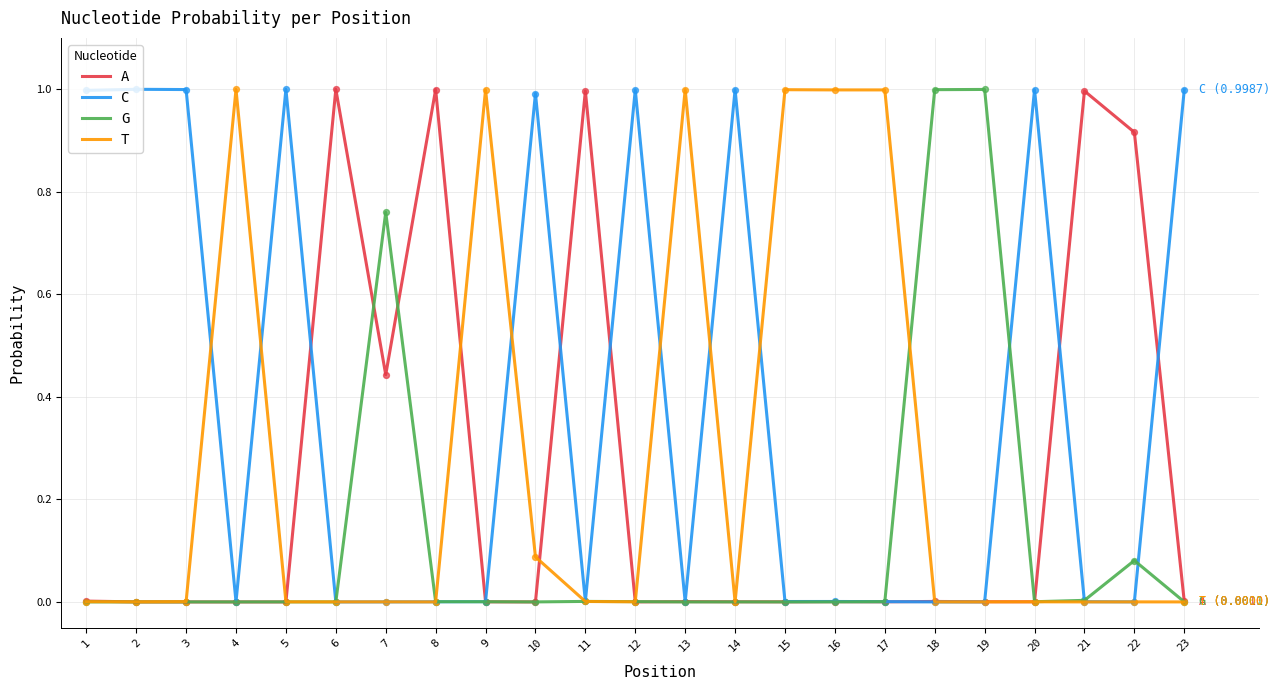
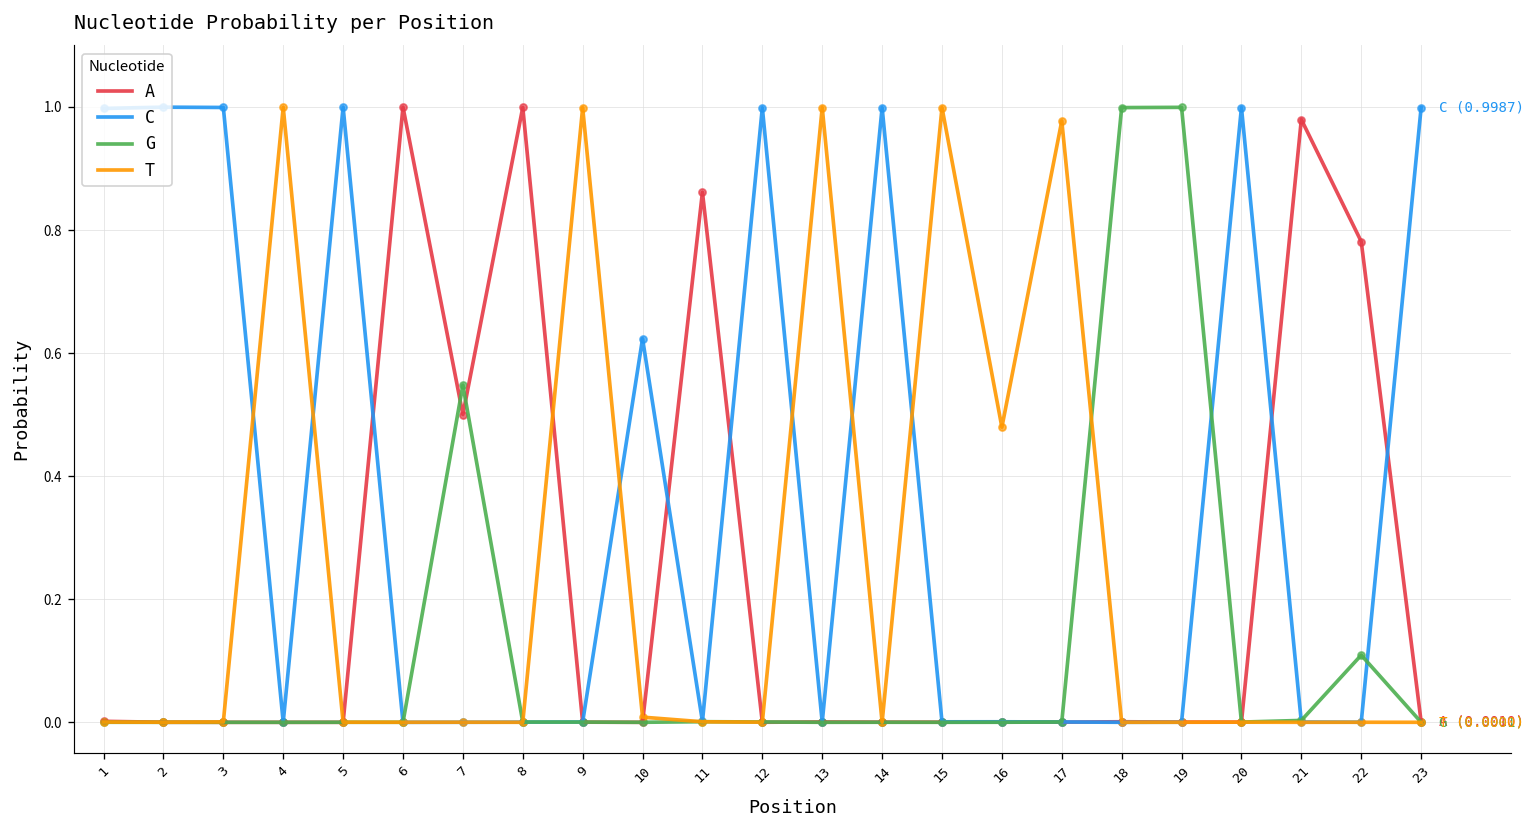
  {
    "A": {
      "6": 1.00,
-     "7": 0.44,
+     "7": 0.50,
      "8": 1.00,
-     "11": 1.00,
-     "21": 1.00,
-     "22": 0.92
+     "11": 0.86,
+     "21": 0.98,
+     "22": 0.78
    },
    "C": {
      "3": 1.00,
      "5": 1.00,
-     "10": 0.99,
+     "10": 0.62,
      "12": 1.00,
      "14": 1.00,
      "20": 1.00
    },
    "G": {
-     "7": 0.76,
+     "7": 0.55,
      "18": 1.00,
      "19": 1.00,
-     "22": 0.08
+     "22": 0.11
    },
    "T": {
      "4": 1.00,
      "9": 1.00,
-     "10": 0.09,
+     "10": 0.01,
      "13": 1.00,
      "15": 1.00,
-     "16": 1.00,
-     "17": 1.00
+     "16": 0.48,
+     "17": 0.98
    }
  }
